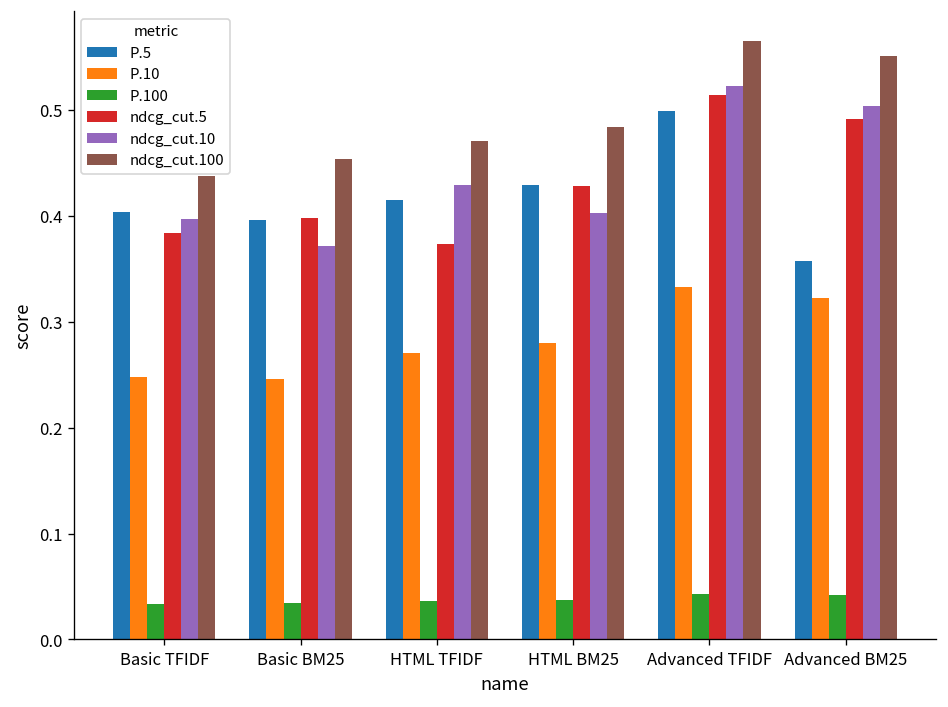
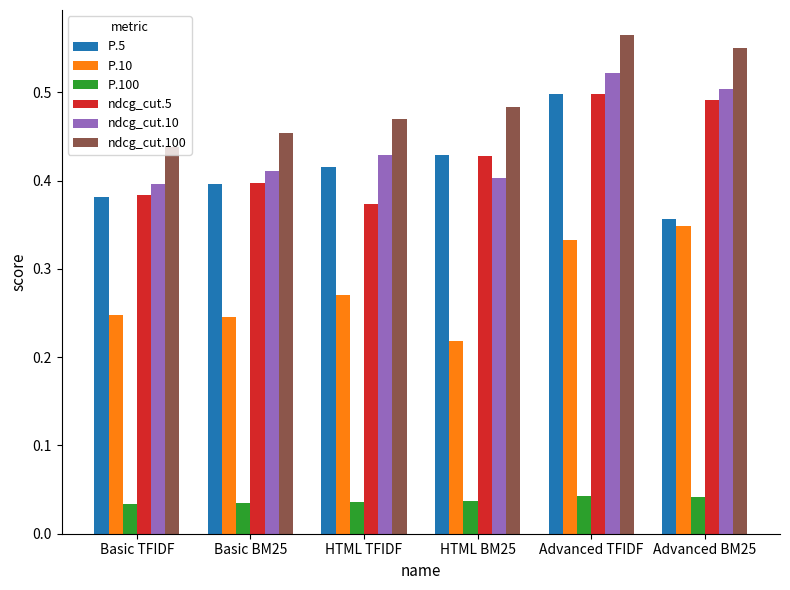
  {
    "P.5": {
-     "Basic TFIDF": 0.40,
+     "Basic TFIDF": 0.38,
      "Basic BM25": 0.40,
      "HTML TFIDF": 0.42,
      "HTML BM25": 0.43,
      "Advanced TFIDF": 0.50,
      "Advanced BM25": 0.36
    },
    "P.10": {
      "Basic TFIDF": 0.25,
      "Basic BM25": 0.25,
      "HTML TFIDF": 0.27,
-     "HTML BM25": 0.28,
+     "HTML BM25": 0.22,
      "Advanced TFIDF": 0.33,
-     "Advanced BM25": 0.32
+     "Advanced BM25": 0.35
    },
    "P.100": {
      "Basic TFIDF": 0.03,
      "Basic BM25": 0.03,
      "HTML TFIDF": 0.04,
      "HTML BM25": 0.04,
      "Advanced TFIDF": 0.04,
      "Advanced BM25": 0.04
    },
    "ndcg_cut.5": {
      "Basic TFIDF": 0.38,
      "Basic BM25": 0.40,
      "HTML TFIDF": 0.37,
      "HTML BM25": 0.43,
-     "Advanced TFIDF": 0.51,
+     "Advanced TFIDF": 0.50,
      "Advanced BM25": 0.49
    },
    "ndcg_cut.10": {
      "Basic TFIDF": 0.40,
-     "Basic BM25": 0.37,
+     "Basic BM25": 0.41,
      "HTML TFIDF": 0.43,
      "HTML BM25": 0.40,
      "Advanced TFIDF": 0.52,
      "Advanced BM25": 0.50
    },
    "ndcg_cut.100": {
      "Basic BM25": 0.45,
      "HTML TFIDF": 0.47,
      "HTML BM25": 0.48,
      "Advanced TFIDF": 0.57,
      "Advanced BM25": 0.55
    }
  }
